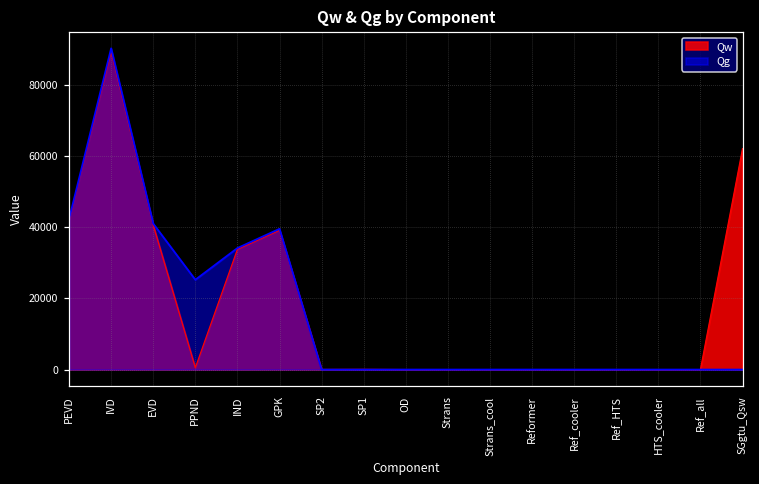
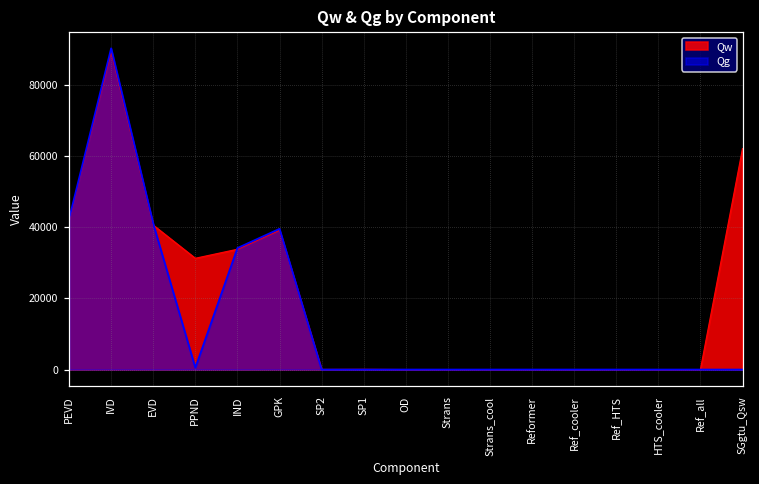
  {
    "Qw": {
      "IVD": 89000,
-     "PPND": 1000,
+     "PPND": 31000,
      "SGgtu_Qsw": 62000
    },
    "Qg": {
      "IVD": 90000,
-     "PPND": 25000,
+     "PPND": 1000,
      "SGgtu_Qsw": 0
    }
  }
